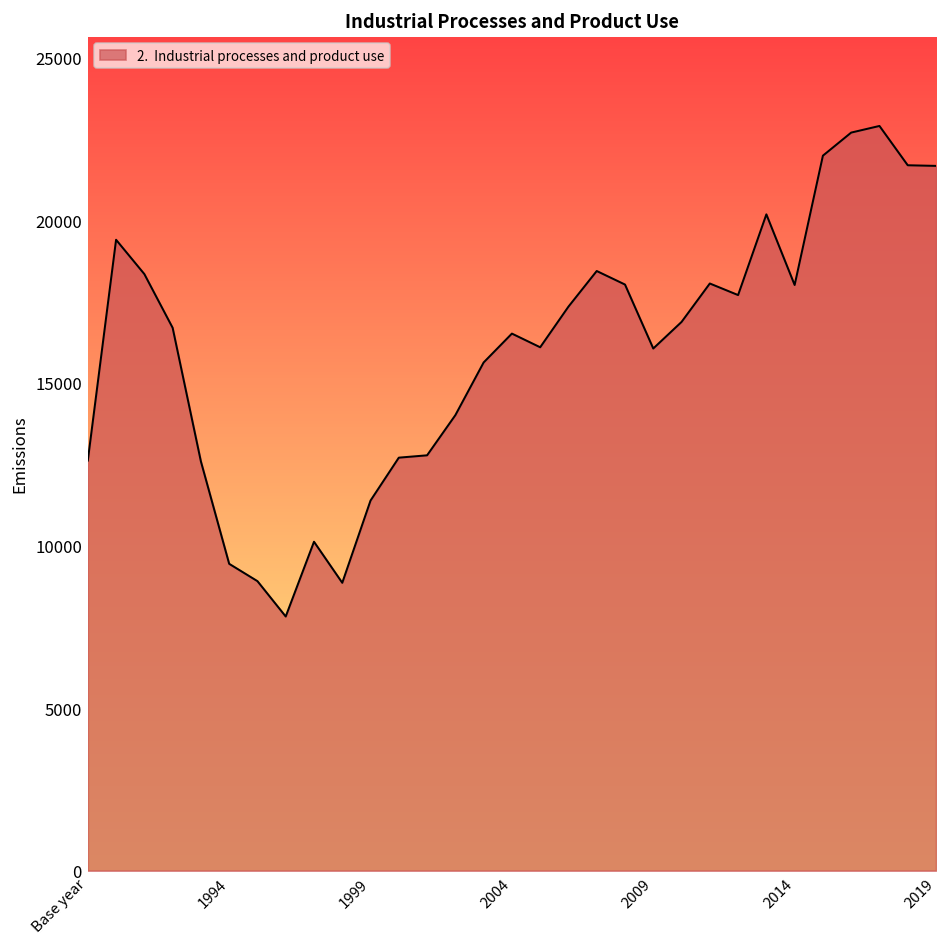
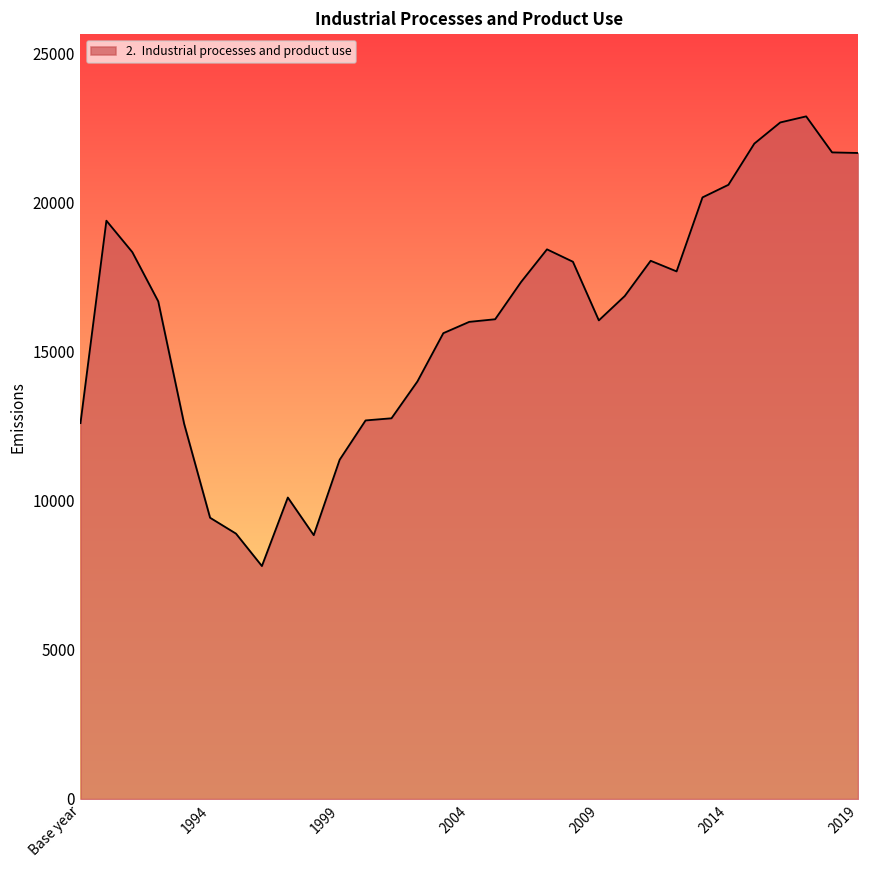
  {
    "Base year": 12600,
    "1994": 9400,
    "1999": 11400,
-   "2004": 16500,
+   "2004": 16000,
    "2009": 16100,
-   "2014": 18000,
+   "2014": 20600,
    "2019": 21700
  }
